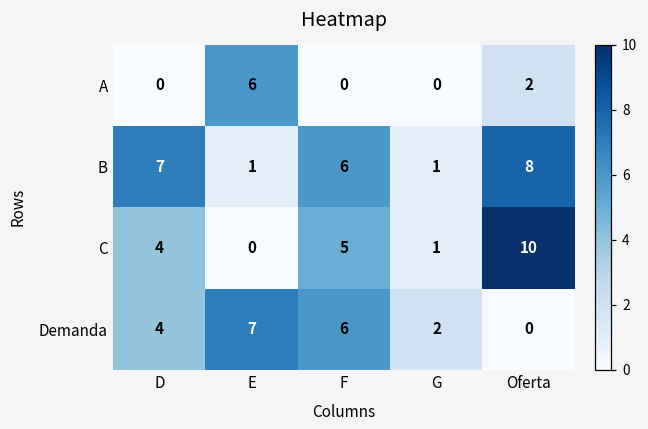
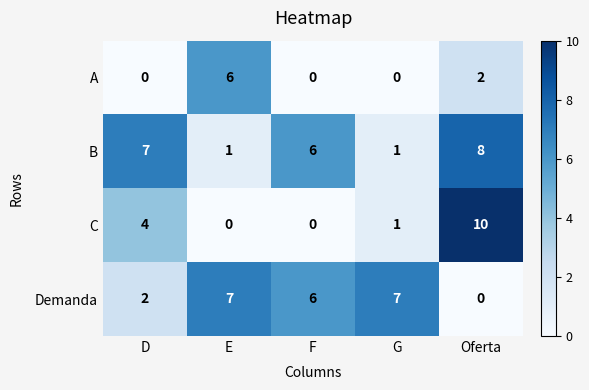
  {
    "A": {
      "D": 0,
      "E": 6,
      "F": 0,
      "G": 0,
      "Oferta": 2
    },
    "B": {
      "D": 7,
      "E": 1,
      "F": 6,
      "G": 1,
      "Oferta": 8
    },
    "C": {
      "D": 4,
      "E": 0,
-     "F": 5,
+     "F": 0,
      "G": 1,
      "Oferta": 10
    },
    "Demanda": {
-     "D": 4,
+     "D": 2,
      "E": 7,
      "F": 6,
-     "G": 2,
+     "G": 7,
      "Oferta": 0
    }
  }
